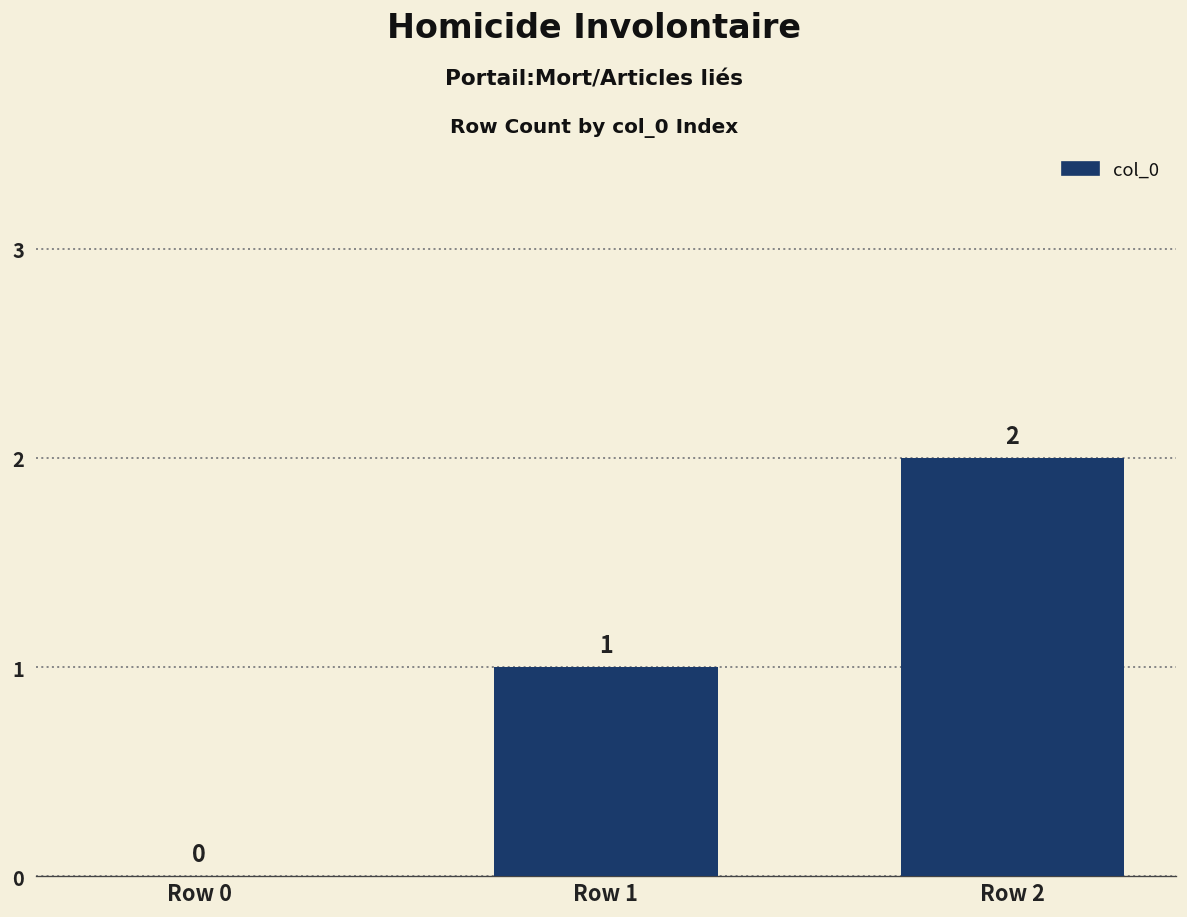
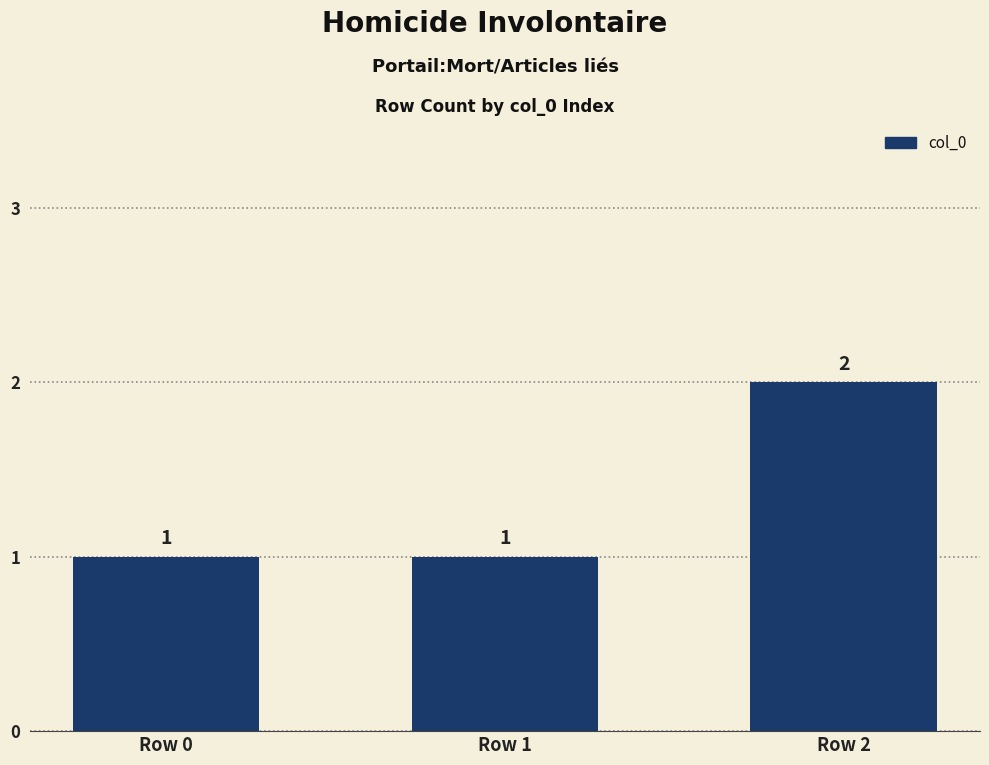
  {
-   "Row 0": 0,
+   "Row 0": 1,
    "Row 1": 1,
    "Row 2": 2
  }
